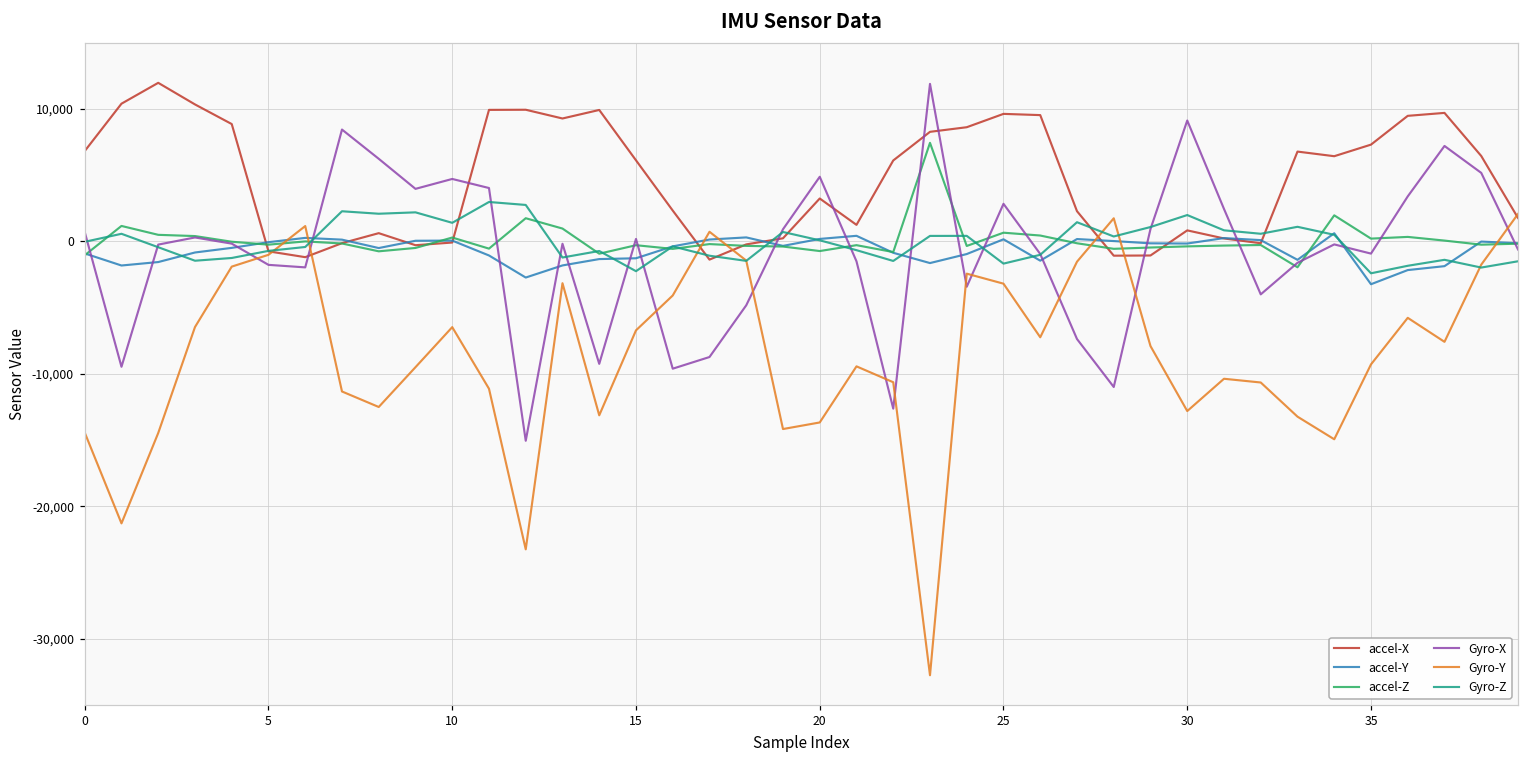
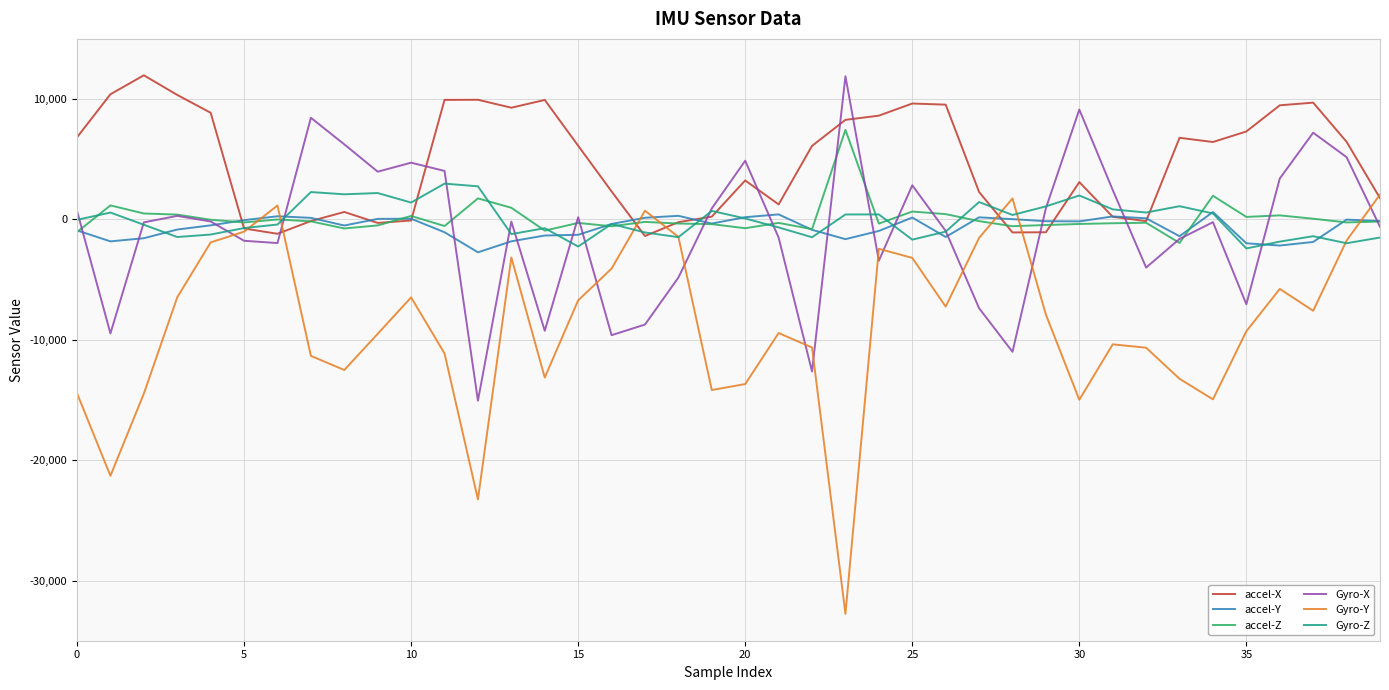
  {
    "accel-X": {
      "0": "6,800",
      "15": "6,100",
      "20": "3,200",
      "25": "9,600",
-     "30": "800",
+     "30": "3,100",
      "35": "7,300"
    },
    "accel-Y": {
      "15": "-1,300",
      "25": "200",
      "30": "-200",
-     "35": "-3,200"
+     "35": "-2,000"
    },
    "Gyro-X": {
      "0": "700",
      "5": "-1,800",
      "10": "4,700",
      "15": "200",
      "20": "4,900",
      "25": "2,800",
      "30": "9,100",
-     "35": "-900"
+     "35": "-7,000"
    },
    "Gyro-Y": {
      "0": "-14,400",
      "5": "-1,000",
      "10": "-6,500",
      "15": "-6,700",
      "20": "-13,700",
      "25": "-3,200",
-     "30": "-12,800",
+     "30": "-15,000",
      "35": "-9,300"
    }
  }
